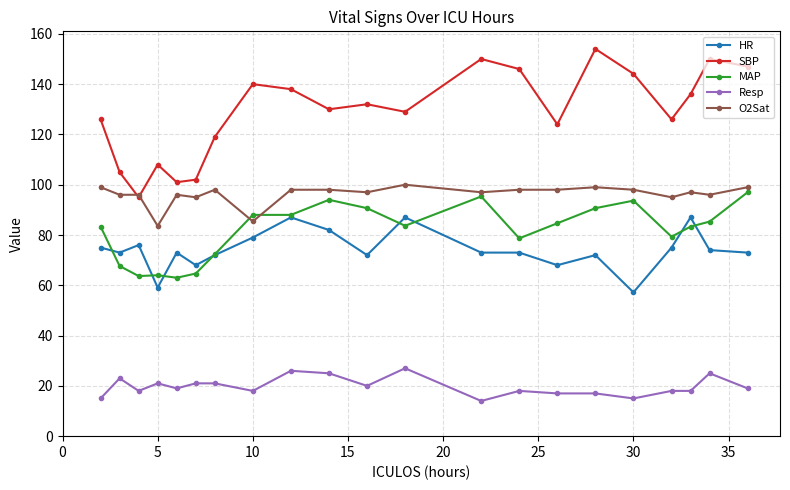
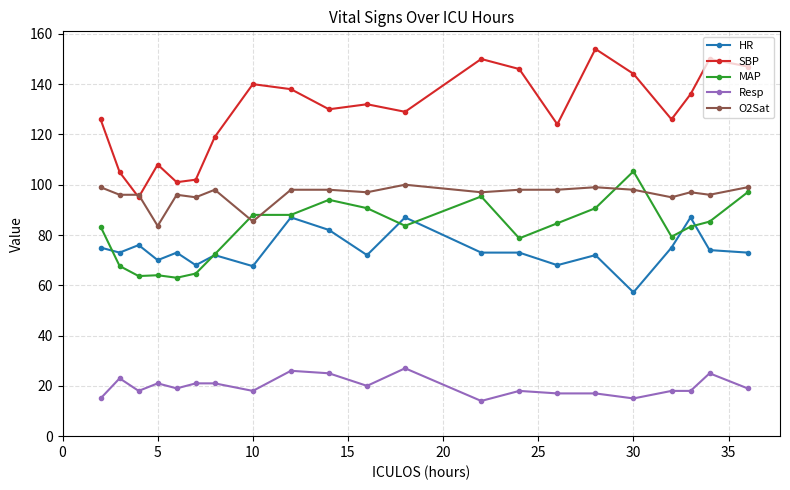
  {
    "HR": {
-     "5": 59,
-     "10": 79,
+     "5": 70,
+     "10": 68,
      "30": 57
    },
    "SBP": {
      "5": 108,
      "10": 140,
      "30": 144
    },
    "MAP": {
      "5": 64,
      "10": 88,
-     "30": 94
+     "30": 105
    },
    "Resp": {
      "5": 21,
      "10": 18,
      "30": 15
    },
    "O2Sat": {
      "5": 84,
      "10": 85,
      "30": 98
    }
  }
